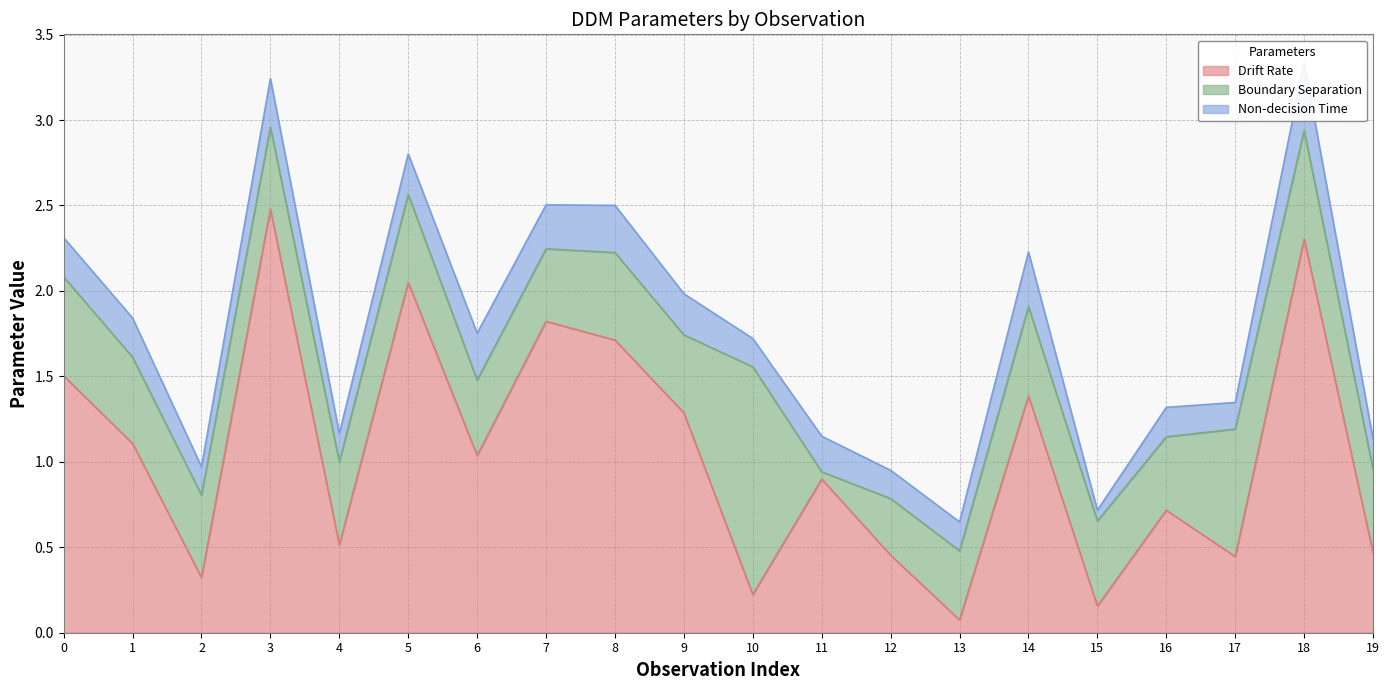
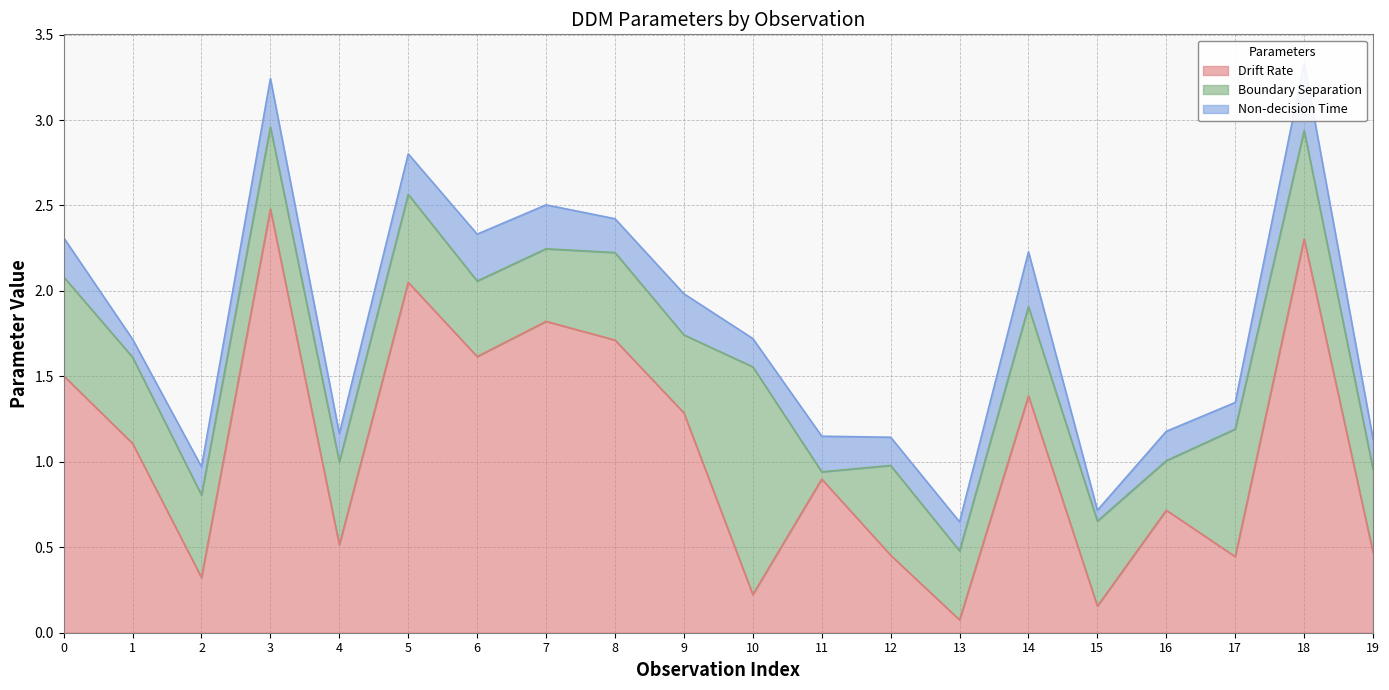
  {
    "Drift Rate": {
      "0": 1.50,
      "1": 1.11,
      "2": 0.32,
      "3": 2.48,
      "4": 0.51,
      "5": 2.05,
-     "6": 1.04,
+     "6": 1.62,
      "7": 1.82,
      "8": 1.71,
      "9": 1.29,
      "10": 0.22,
      "11": 0.90,
      "12": 0.45,
      "13": 0.07,
      "14": 1.39,
      "15": 0.16,
      "16": 0.72,
      "17": 0.45,
      "18": 2.30,
      "19": 0.47
    },
    "Boundary Separation": {
      "0": 0.58,
      "1": 0.50,
      "2": 0.48,
      "3": 0.48,
      "4": 0.49,
      "5": 0.51,
      "6": 0.44,
      "7": 0.42,
      "8": 0.51,
      "9": 0.46,
      "10": 1.33,
      "11": 0.04,
-     "12": 0.33,
+     "12": 0.53,
      "13": 0.40,
      "14": 0.52,
      "15": 0.50,
-     "16": 0.43,
+     "16": 0.29,
      "17": 0.75,
      "18": 0.63,
      "19": 0.49
    },
    "Non-decision Time": {
      "0": 0.23,
-     "1": 0.23,
+     "1": 0.10,
      "2": 0.17,
      "3": 0.28,
      "4": 0.17,
      "5": 0.24,
      "6": 0.27,
      "7": 0.26,
-     "8": 0.28,
+     "8": 0.20,
      "9": 0.24,
      "10": 0.17,
      "11": 0.21,
      "12": 0.17,
      "13": 0.17,
      "14": 0.32,
      "15": 0.06,
      "16": 0.17,
      "17": 0.16,
      "19": 0.18
    }
  }
